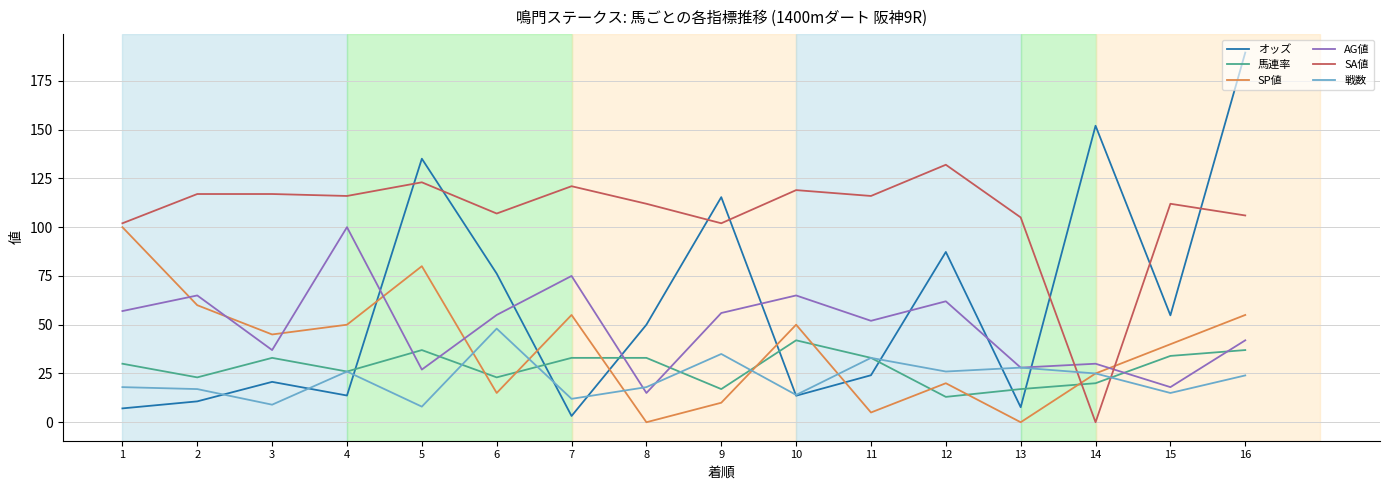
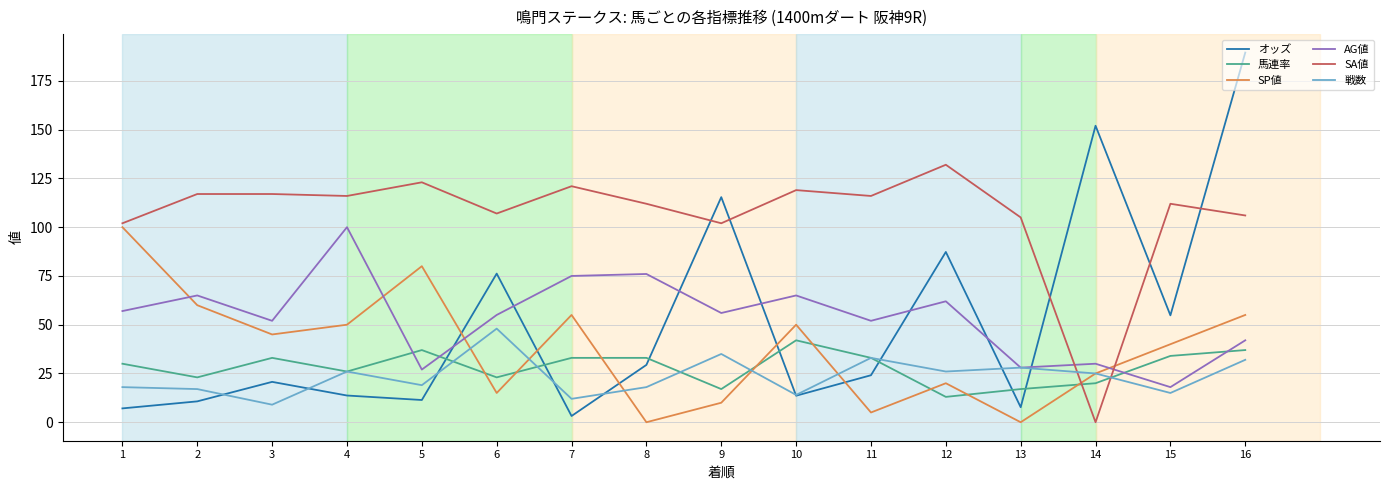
  {
    "オッズ": {
      "1": 7,
      "2": 11,
      "3": 21,
      "4": 14,
-     "5": 135,
+     "5": 11,
      "6": 76,
      "7": 3,
-     "8": 50,
+     "8": 29,
      "9": 115,
      "11": 24,
      "12": 87,
      "13": 8,
      "14": 152,
      "15": 55
    },
    "馬連率": {
      "1": 30,
      "2": 23,
      "3": 33,
      "5": 37,
      "6": 23,
      "7": 33,
      "8": 33,
      "9": 17,
      "10": 42,
      "12": 13,
      "13": 17,
      "14": 20,
      "15": 34,
      "16": 37
    },
    "AG値": {
      "1": 57,
      "2": 65,
-     "3": 37,
+     "3": 52,
      "4": 100,
      "5": 27,
      "6": 55,
      "7": 75,
-     "8": 15,
+     "8": 76,
      "9": 56,
      "10": 65,
      "11": 52,
      "12": 62,
      "14": 30,
      "15": 18,
      "16": 42
    },
    "戦数": {
      "1": 18,
      "2": 17,
      "3": 9,
-     "5": 8,
+     "5": 19,
      "6": 48,
      "7": 12,
      "8": 18,
      "9": 35,
      "12": 26,
      "15": 15,
-     "16": 24
+     "16": 32
    }
  }
